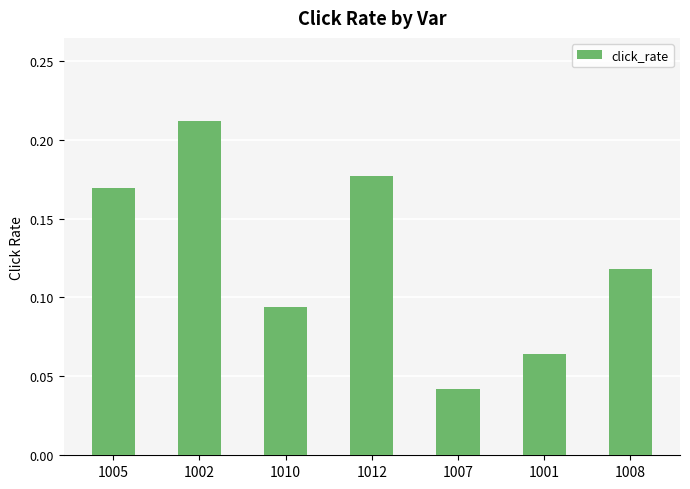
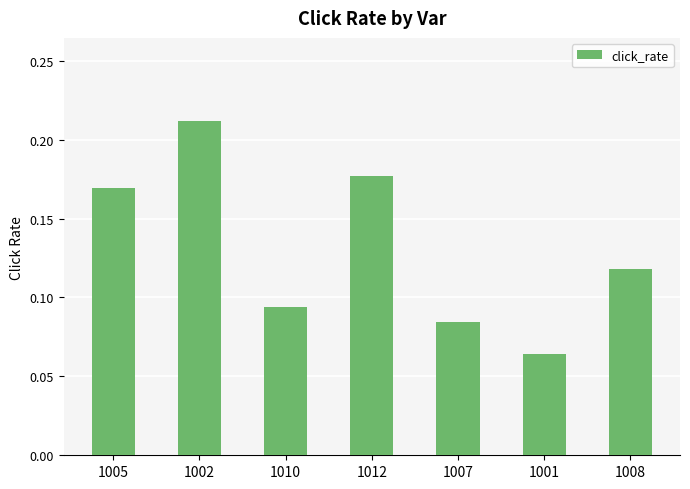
  {
    "1005": 0.169,
    "1002": 0.212,
    "1010": 0.094,
    "1012": 0.177,
-   "1007": 0.042,
+   "1007": 0.084,
    "1001": 0.064,
    "1008": 0.118
  }
